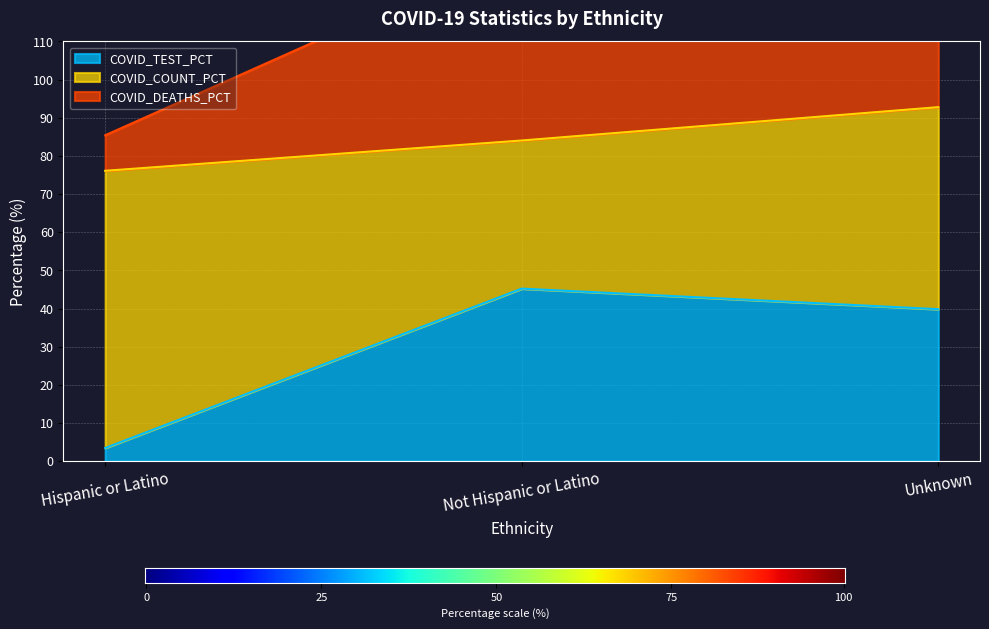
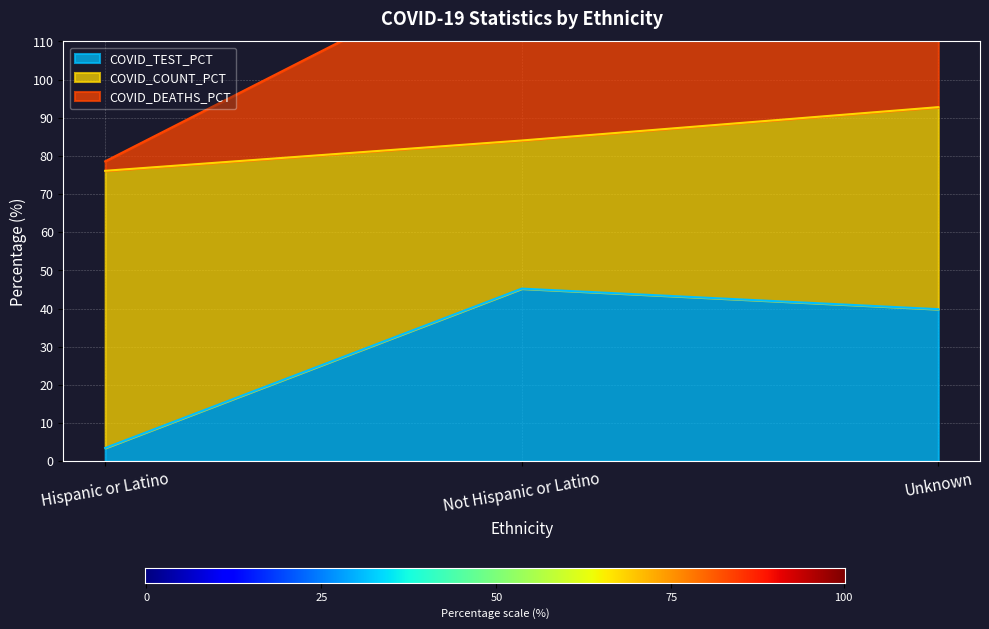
  {
    "COVID_TEST_PCT": {
      "Hispanic or Latino": 3,
      "Not Hispanic or Latino": 45,
      "Unknown": 40
    },
    "COVID_COUNT_PCT": {
      "Hispanic or Latino": 73,
      "Not Hispanic or Latino": 39,
      "Unknown": 53
    },
    "COVID_DEATHS_PCT": {
-     "Hispanic or Latino": 9
+     "Hispanic or Latino": 2
    }
  }
